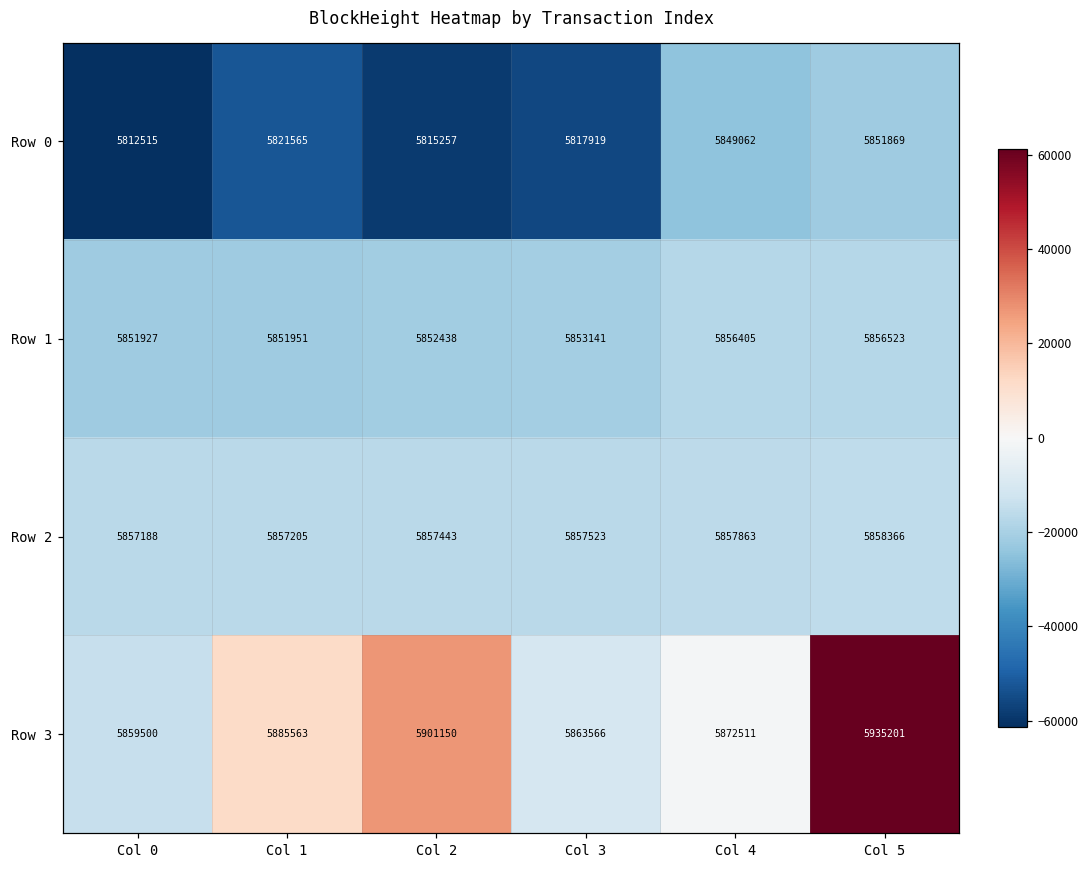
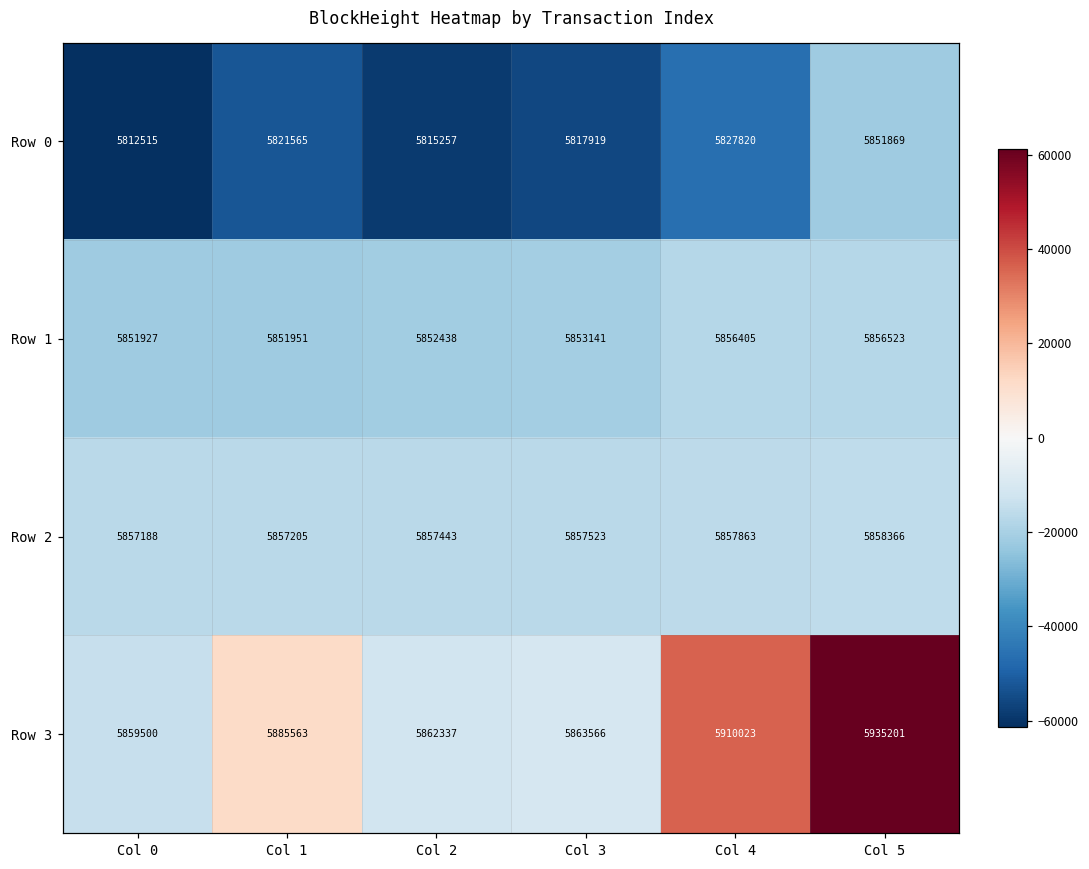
  {
    "Row 0": {
      "Col 0": 5812515,
      "Col 1": 5821565,
      "Col 2": 5815257,
      "Col 3": 5817919,
-     "Col 4": 5849062,
+     "Col 4": 5827820,
      "Col 5": 5851869
    },
    "Row 1": {
      "Col 0": 5851927,
      "Col 1": 5851951,
      "Col 2": 5852438,
      "Col 3": 5853141,
      "Col 4": 5856405,
      "Col 5": 5856523
    },
    "Row 2": {
      "Col 0": 5857188,
      "Col 1": 5857205,
      "Col 2": 5857443,
      "Col 3": 5857523,
      "Col 4": 5857863,
      "Col 5": 5858366
    },
    "Row 3": {
      "Col 0": 5859500,
      "Col 1": 5885563,
-     "Col 2": 5901150,
+     "Col 2": 5862337,
      "Col 3": 5863566,
-     "Col 4": 5872511,
+     "Col 4": 5910023,
      "Col 5": 5935201
    }
  }
